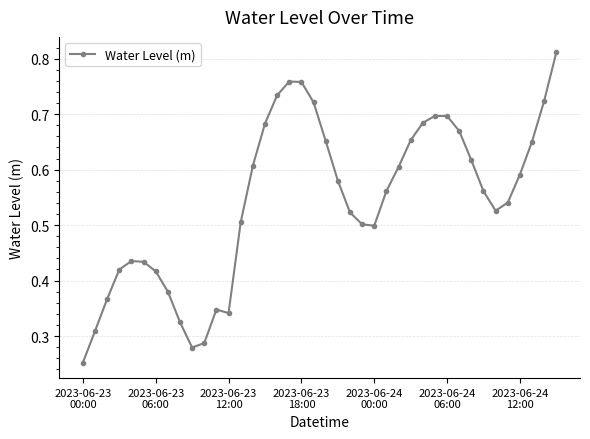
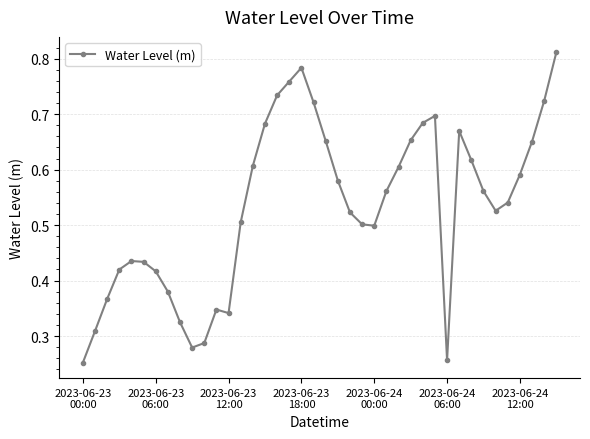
  {
    "2023-06-23 00:00": 0.25,
    "2023-06-23 06:00": 0.42,
    "2023-06-23 12:00": 0.34,
-   "2023-06-23 18:00": 0.76,
+   "2023-06-23 18:00": 0.78,
    "2023-06-24 00:00": 0.50,
-   "2023-06-24 06:00": 0.70,
+   "2023-06-24 06:00": 0.26,
    "2023-06-24 12:00": 0.59
  }
